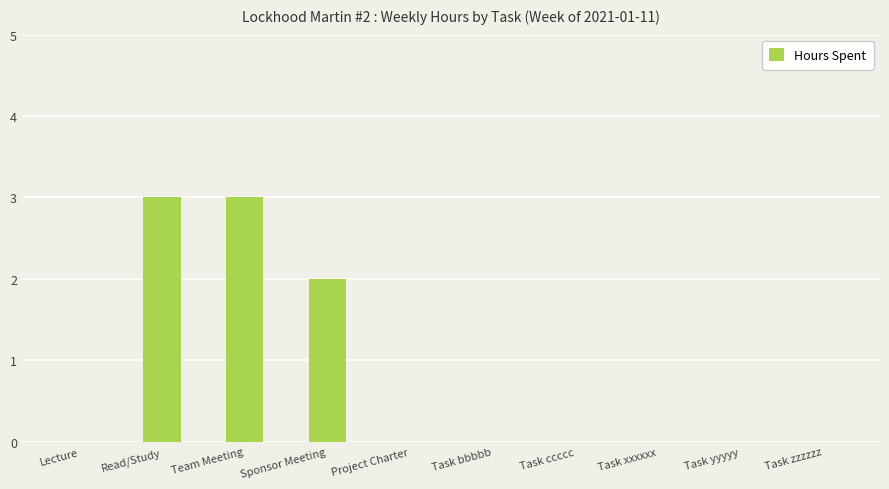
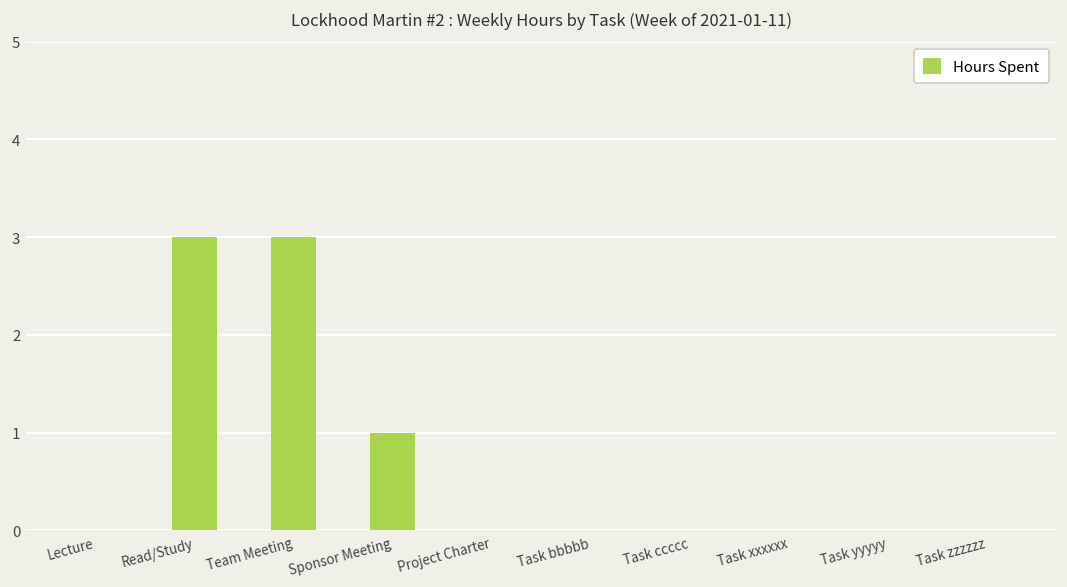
  {
    "Lecture": 0,
    "Read/Study": 3,
    "Team Meeting": 3,
-   "Sponsor Meeting": 2,
+   "Sponsor Meeting": 1,
    "Project Charter": 0,
    "Task bbbbb": 0,
    "Task ccccc": 0,
    "Task xxxxxx": 0,
    "Task yyyyy": 0,
    "Task zzzzzz": 0
  }
